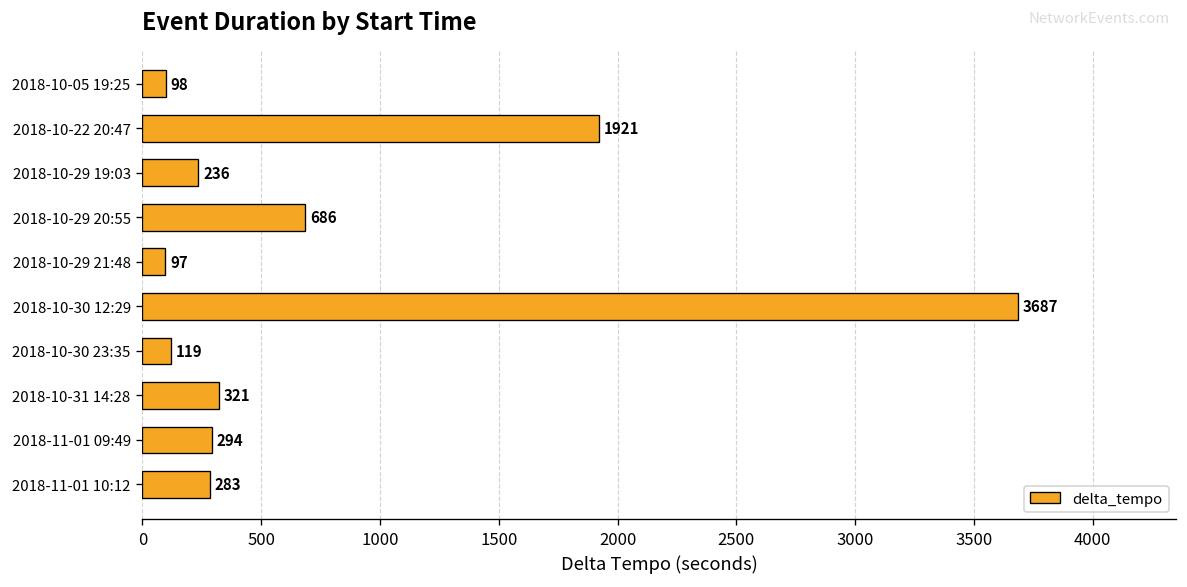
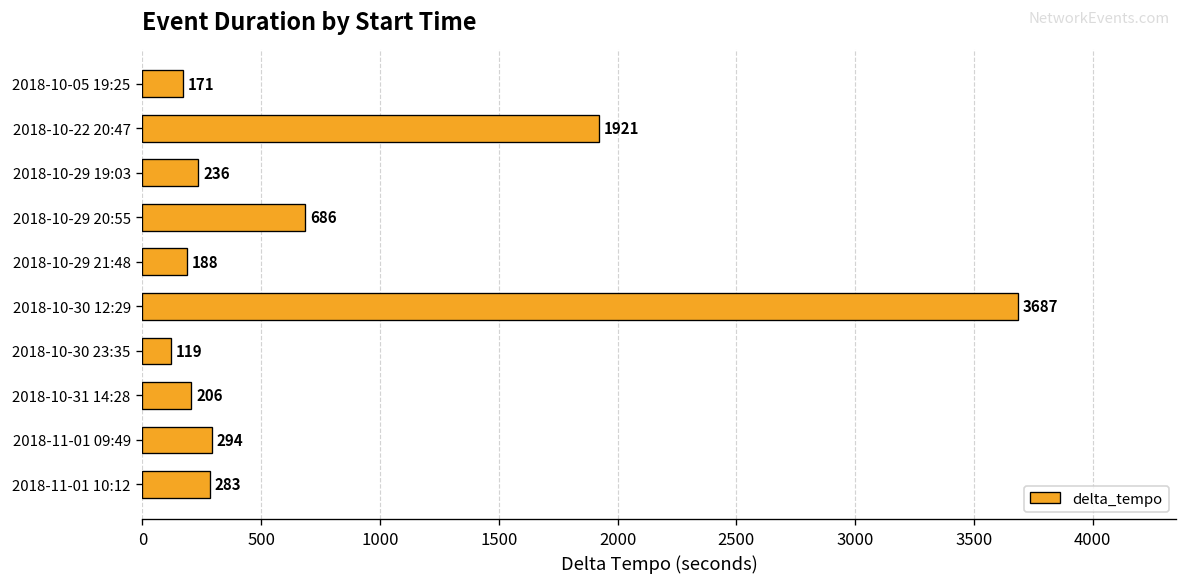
  {
-   "2018-10-05 19:25": 98,
+   "2018-10-05 19:25": 171,
    "2018-10-22 20:47": 1921,
    "2018-10-29 19:03": 236,
    "2018-10-29 20:55": 686,
-   "2018-10-29 21:48": 97,
+   "2018-10-29 21:48": 188,
    "2018-10-30 12:29": 3687,
    "2018-10-30 23:35": 119,
-   "2018-10-31 14:28": 321,
+   "2018-10-31 14:28": 206,
    "2018-11-01 09:49": 294,
    "2018-11-01 10:12": 283
  }
